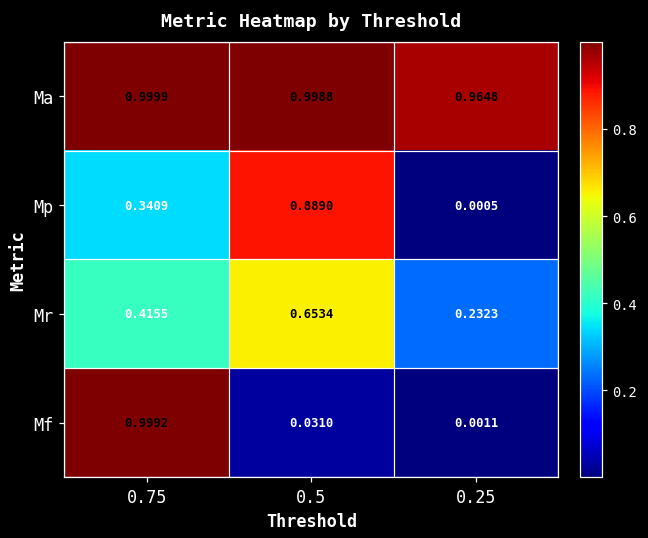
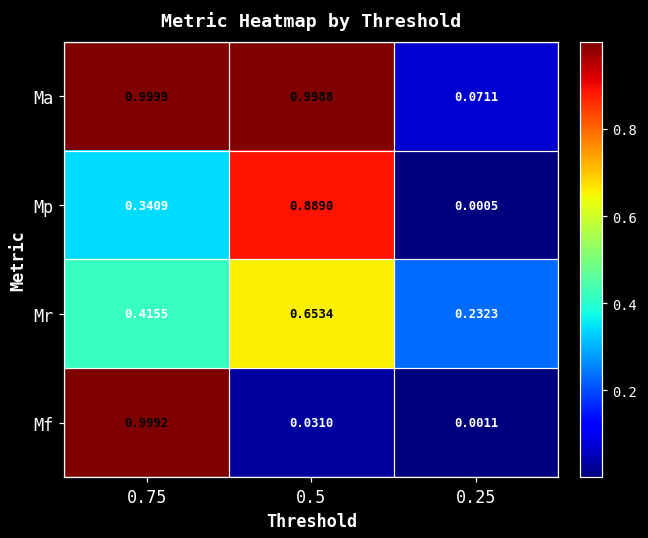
  {
    "Ma": {
      "0.75": 0.9999,
      "0.5": 0.9988,
-     "0.25": 0.9648
+     "0.25": 0.0711
    },
    "Mp": {
      "0.75": 0.3409,
      "0.5": 0.8890,
      "0.25": 0.0005
    },
    "Mr": {
      "0.75": 0.4155,
      "0.5": 0.6534,
      "0.25": 0.2323
    },
    "Mf": {
      "0.75": 0.9992,
      "0.5": 0.0310,
      "0.25": 0.0011
    }
  }
